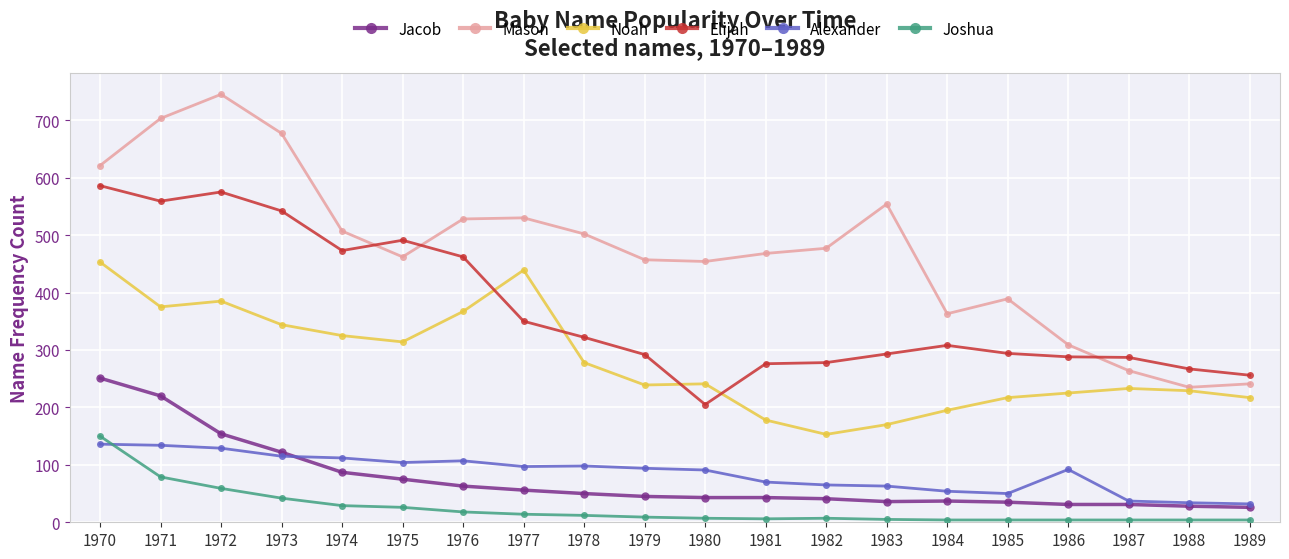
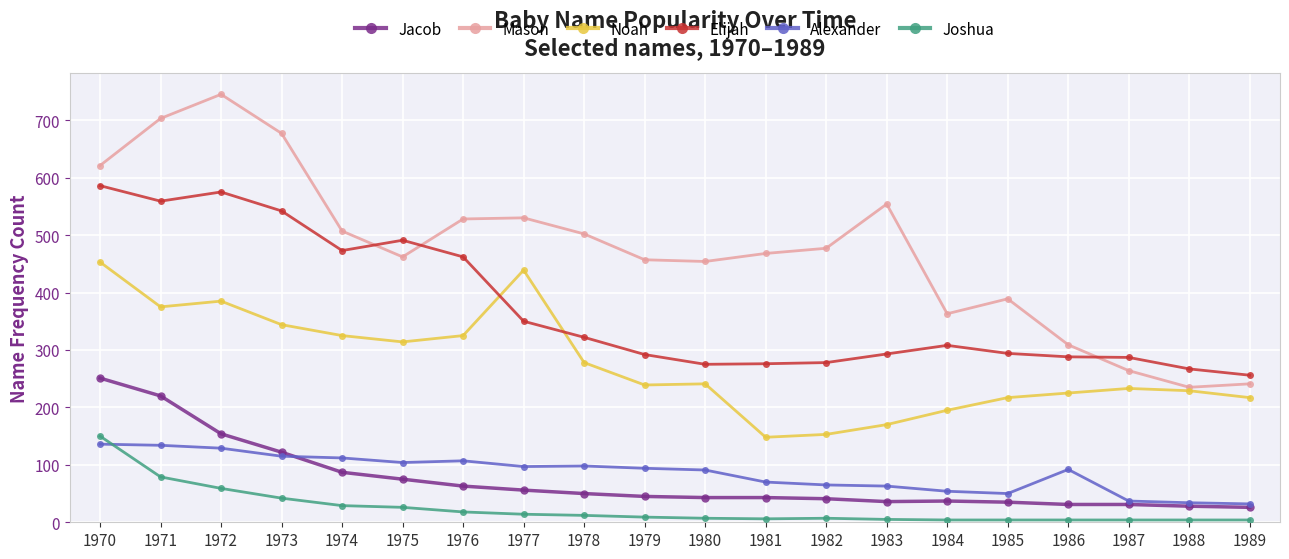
  {
    "Jacob": {
      "1970": 250,
      "1971": 220,
      "1972": 150,
      "1973": 120,
      "1974": 90,
      "1975": 80,
      "1976": 60,
      "1977": 60,
      "1978": 50,
      "1979": 50,
      "1980": 40,
      "1981": 40,
      "1982": 40,
      "1983": 40,
      "1984": 40,
      "1985": 40,
      "1986": 30,
      "1987": 30,
      "1988": 30,
      "1989": 30
    },
    "Mason": {
      "1970": 620,
      "1971": 700,
      "1972": 750,
      "1973": 680,
      "1974": 510,
      "1975": 460,
      "1976": 530,
      "1977": 530,
      "1978": 500,
      "1979": 460,
      "1980": 450,
      "1981": 470,
      "1982": 480,
      "1983": 550,
      "1984": 360,
      "1985": 390,
      "1986": 310,
      "1987": 260,
      "1988": 240,
      "1989": 240
    },
    "Noah": {
      "1970": 450,
      "1971": 380,
      "1972": 390,
      "1973": 340,
      "1974": 330,
      "1975": 310,
-     "1976": 370,
+     "1976": 330,
      "1977": 440,
      "1978": 280,
      "1979": 240,
      "1980": 240,
-     "1981": 180,
+     "1981": 150,
      "1982": 150,
      "1983": 170,
      "1984": 200,
      "1985": 220,
      "1986": 230,
      "1987": 230,
      "1988": 230,
      "1989": 220
    },
    "Elijah": {
      "1970": 590,
      "1971": 560,
      "1972": 580,
      "1973": 540,
      "1974": 470,
      "1975": 490,
      "1976": 460,
      "1977": 350,
      "1978": 320,
      "1979": 290,
-     "1980": 210,
+     "1980": 280,
      "1981": 280,
      "1982": 280,
      "1983": 290,
      "1984": 310,
      "1985": 290,
      "1986": 290,
      "1987": 290,
      "1988": 270,
      "1989": 260
    },
    "Alexander": {
      "1970": 140,
      "1971": 130,
      "1972": 130,
      "1973": 120,
      "1974": 110,
      "1975": 100,
      "1976": 110,
      "1977": 100,
      "1978": 100,
      "1979": 90,
      "1980": 90,
      "1981": 70,
      "1982": 70,
      "1983": 60,
      "1984": 50,
      "1985": 50,
      "1986": 90,
      "1987": 40,
      "1988": 30,
      "1989": 30
    },
    "Joshua": {
      "1970": 150,
      "1971": 80,
      "1972": 60,
      "1973": 40,
      "1974": 30,
      "1975": 30,
      "1976": 20,
      "1977": 10,
      "1978": 10,
      "1979": 10,
      "1980": 10,
      "1981": 10,
      "1982": 10,
      "1983": 10,
      "1984": 0,
      "1985": 0,
      "1986": 0,
      "1987": 0,
      "1988": 0,
      "1989": 0
    }
  }
